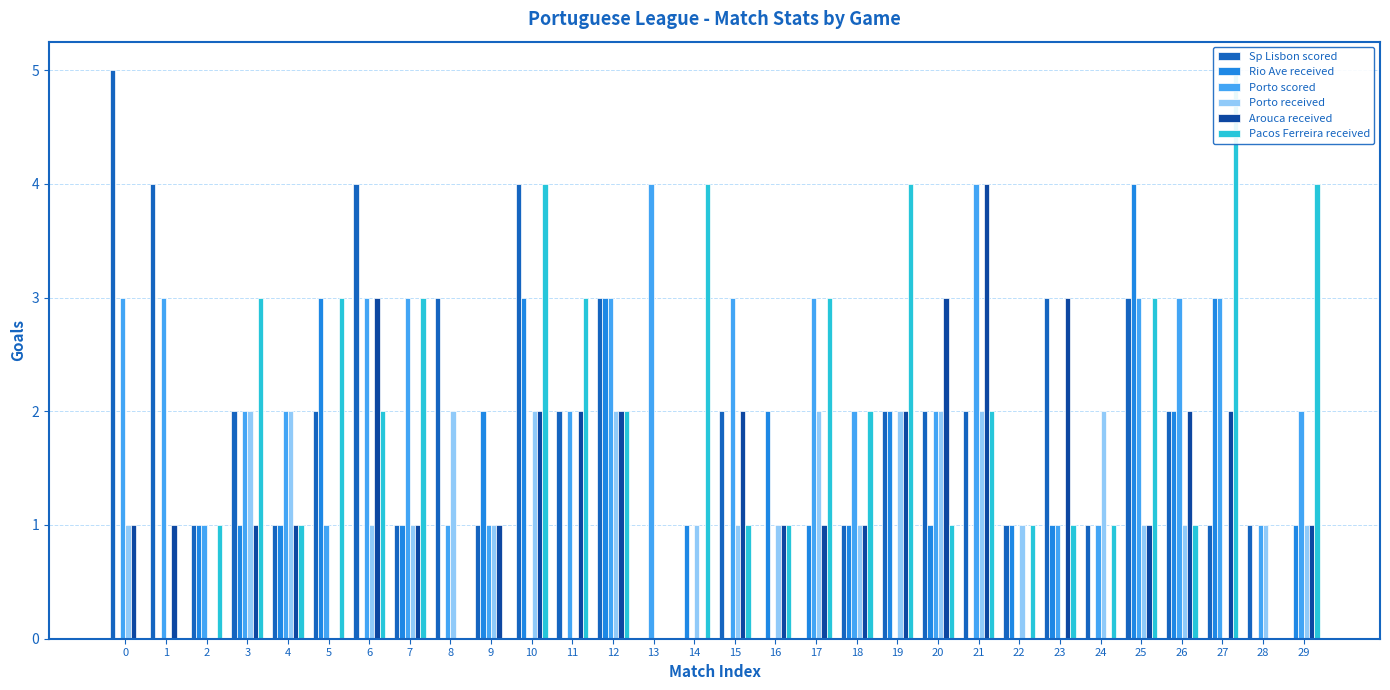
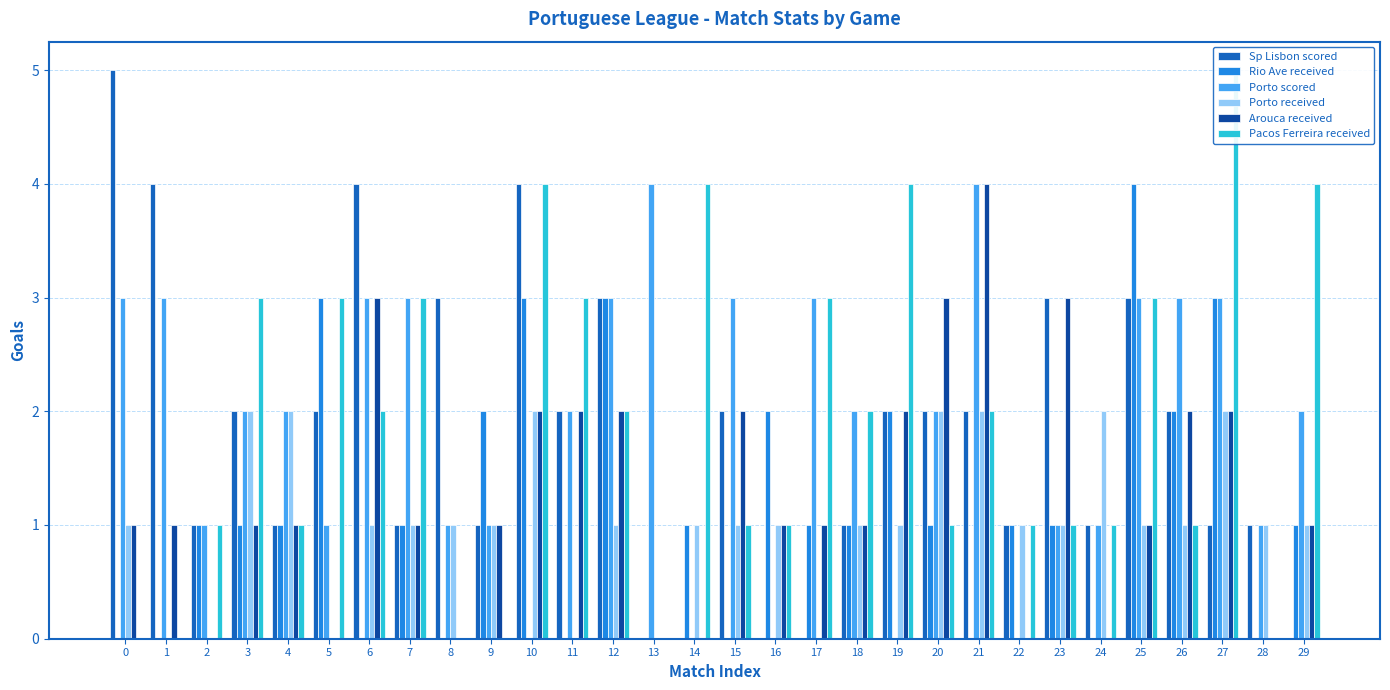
  {
    "Porto received": {
      "0": 1,
      "1": 0,
      "2": 0,
      "3": 2,
      "4": 2,
      "5": 0,
      "6": 1,
      "7": 1,
-     "8": 2,
+     "8": 1,
      "9": 1,
      "10": 2,
      "11": 0,
-     "12": 2,
+     "12": 1,
      "13": 0,
      "14": 1,
      "15": 1,
      "16": 1,
-     "17": 2,
+     "17": 0,
      "18": 1,
-     "19": 2,
+     "19": 1,
      "20": 2,
      "21": 2,
      "22": 1,
-     "23": 0,
+     "23": 1,
      "24": 2,
      "25": 1,
      "26": 1,
-     "27": 0,
+     "27": 2,
      "28": 1,
      "29": 1
    }
  }
